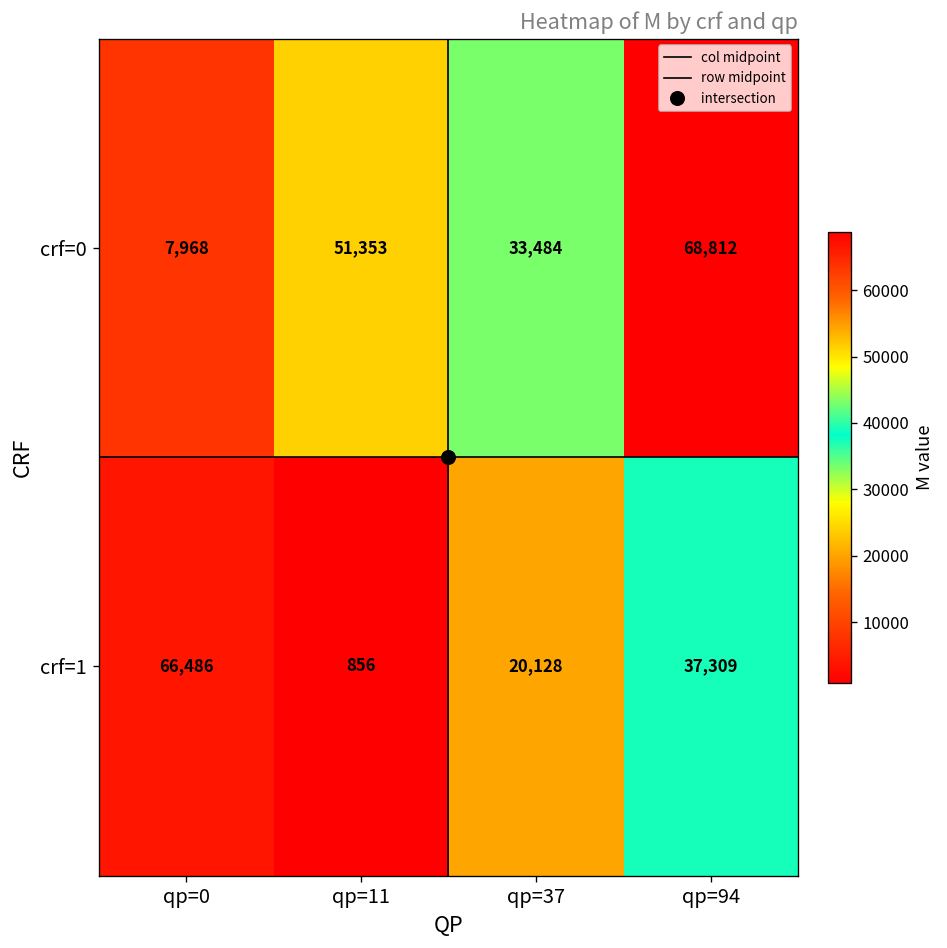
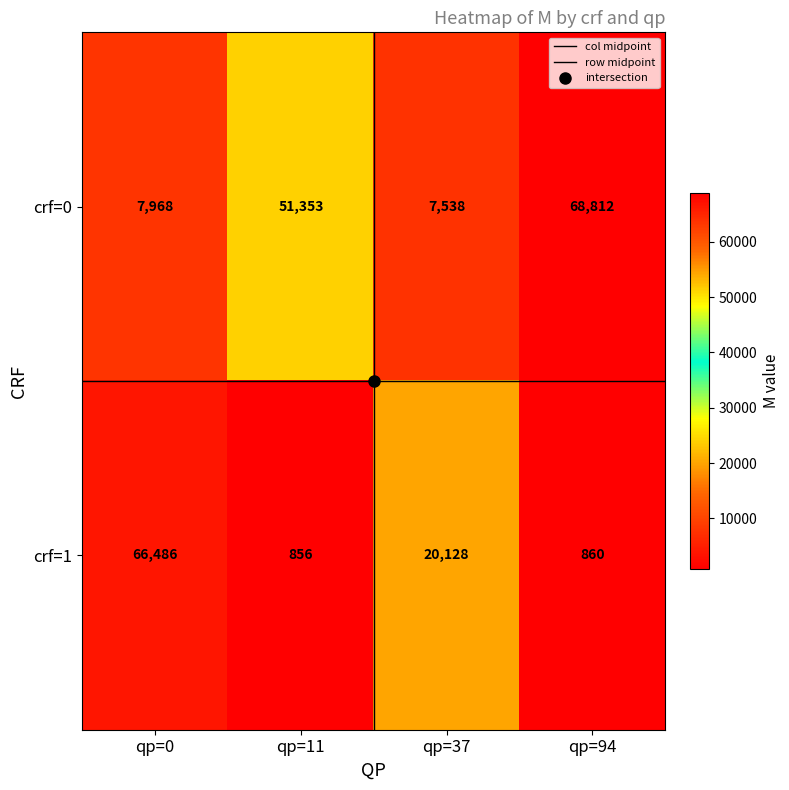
  {
    "crf=0": {
      "qp=0": "7,968",
      "qp=11": "51,353",
-     "qp=37": "33,484",
+     "qp=37": "7,538",
      "qp=94": "68,812"
    },
    "crf=1": {
      "qp=0": "66,486",
      "qp=11": "856",
      "qp=37": "20,128",
-     "qp=94": "37,309"
+     "qp=94": "860"
    }
  }
